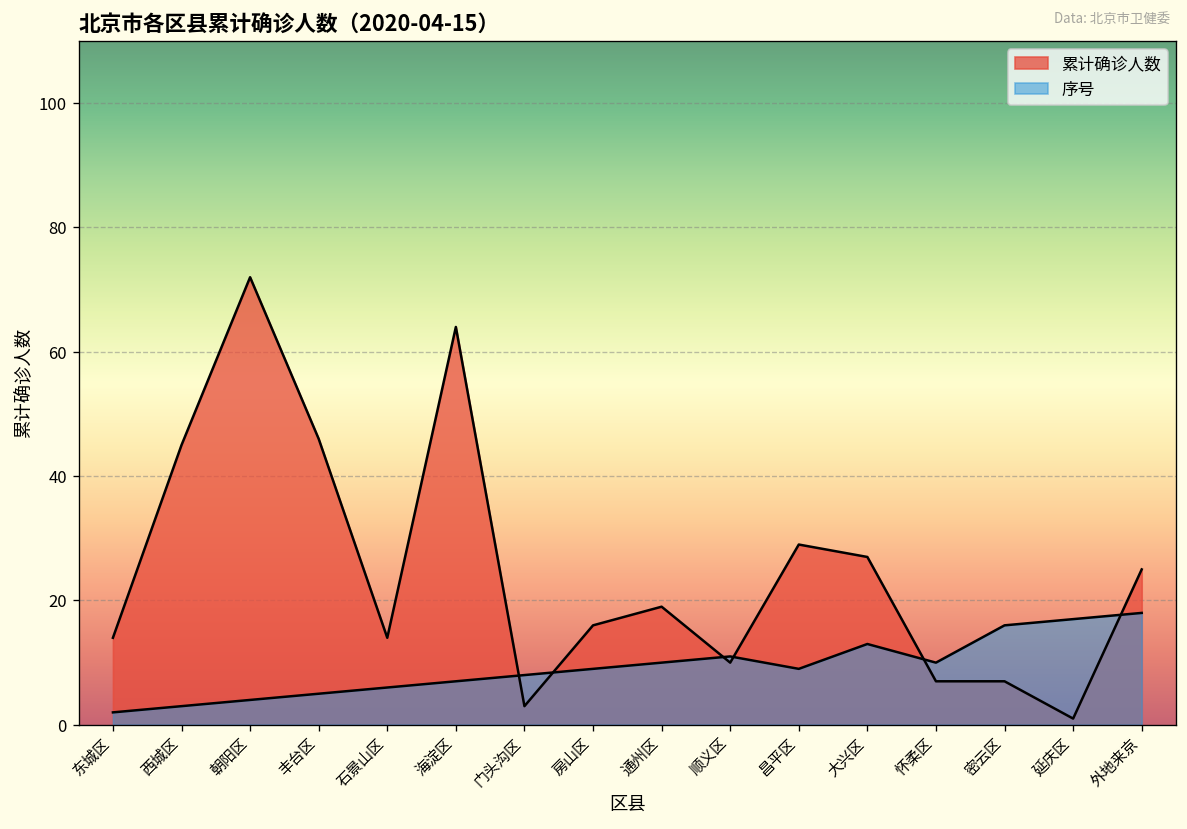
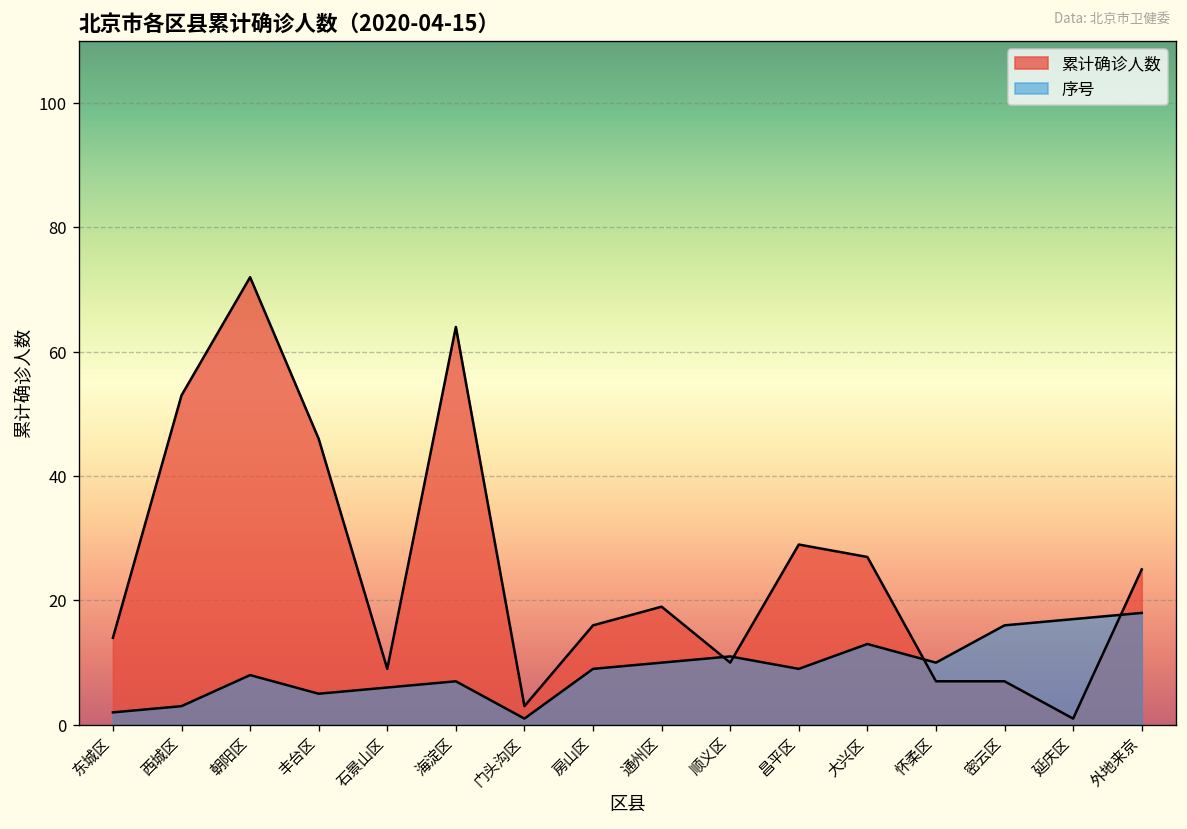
  {
    "累计确诊人数": {
      "东城区": 14,
-     "西城区": 45,
+     "西城区": 53,
      "朝阳区": 72,
      "丰台区": 46,
-     "石景山区": 14,
+     "石景山区": 9,
      "海淀区": 64,
      "门头沟区": 3,
      "房山区": 16,
      "通州区": 19,
      "顺义区": 10,
      "昌平区": 29,
      "大兴区": 27,
      "怀柔区": 7,
      "密云区": 7,
      "延庆区": 1,
      "外地来京": 25
    },
    "序号": {
      "东城区": 2,
      "西城区": 3,
-     "朝阳区": 4,
+     "朝阳区": 8,
      "丰台区": 5,
      "石景山区": 6,
      "海淀区": 7,
-     "门头沟区": 8,
+     "门头沟区": 1,
      "房山区": 9,
      "通州区": 10,
      "顺义区": 11,
      "昌平区": 9,
      "大兴区": 13,
      "怀柔区": 10,
      "密云区": 16,
      "延庆区": 17,
      "外地来京": 18
    }
  }
